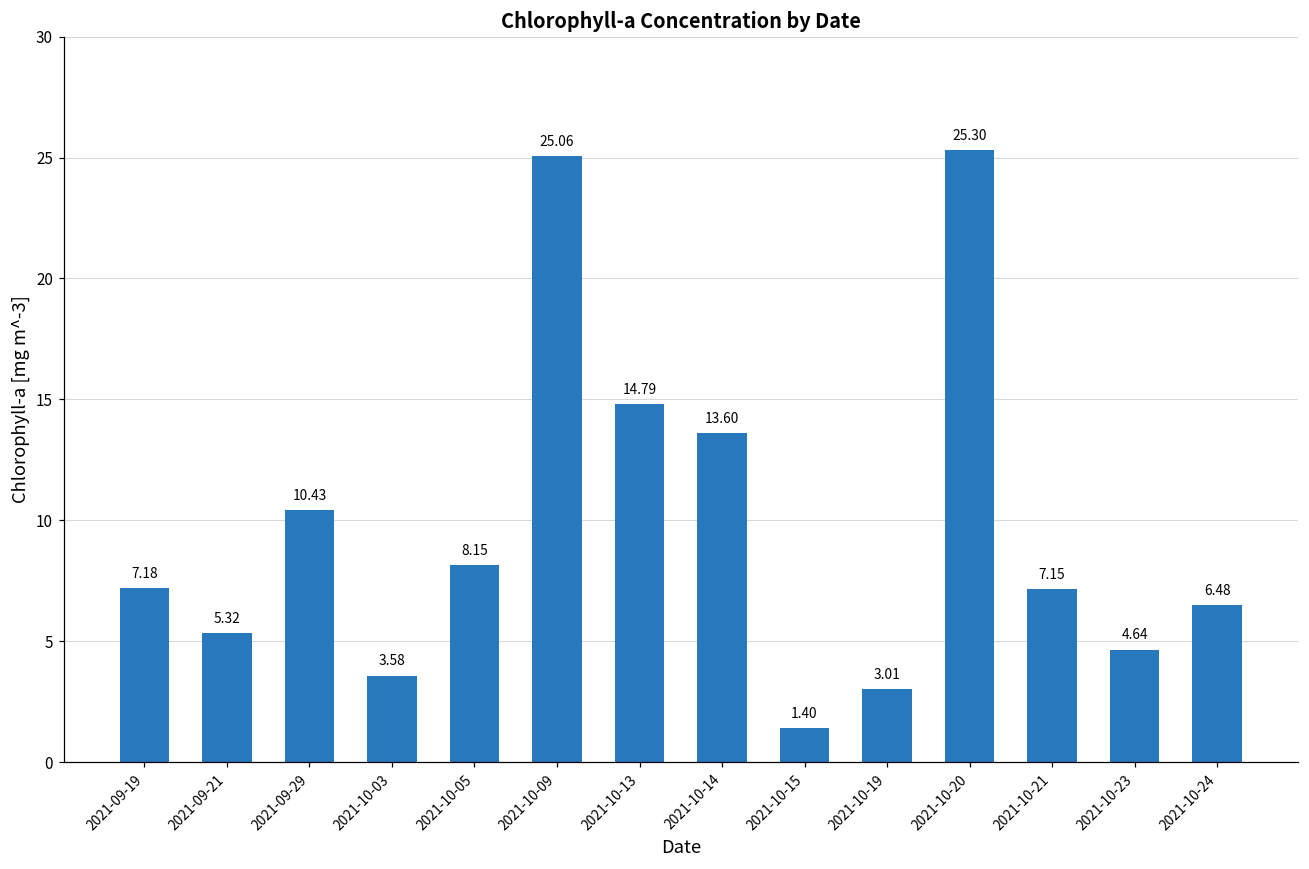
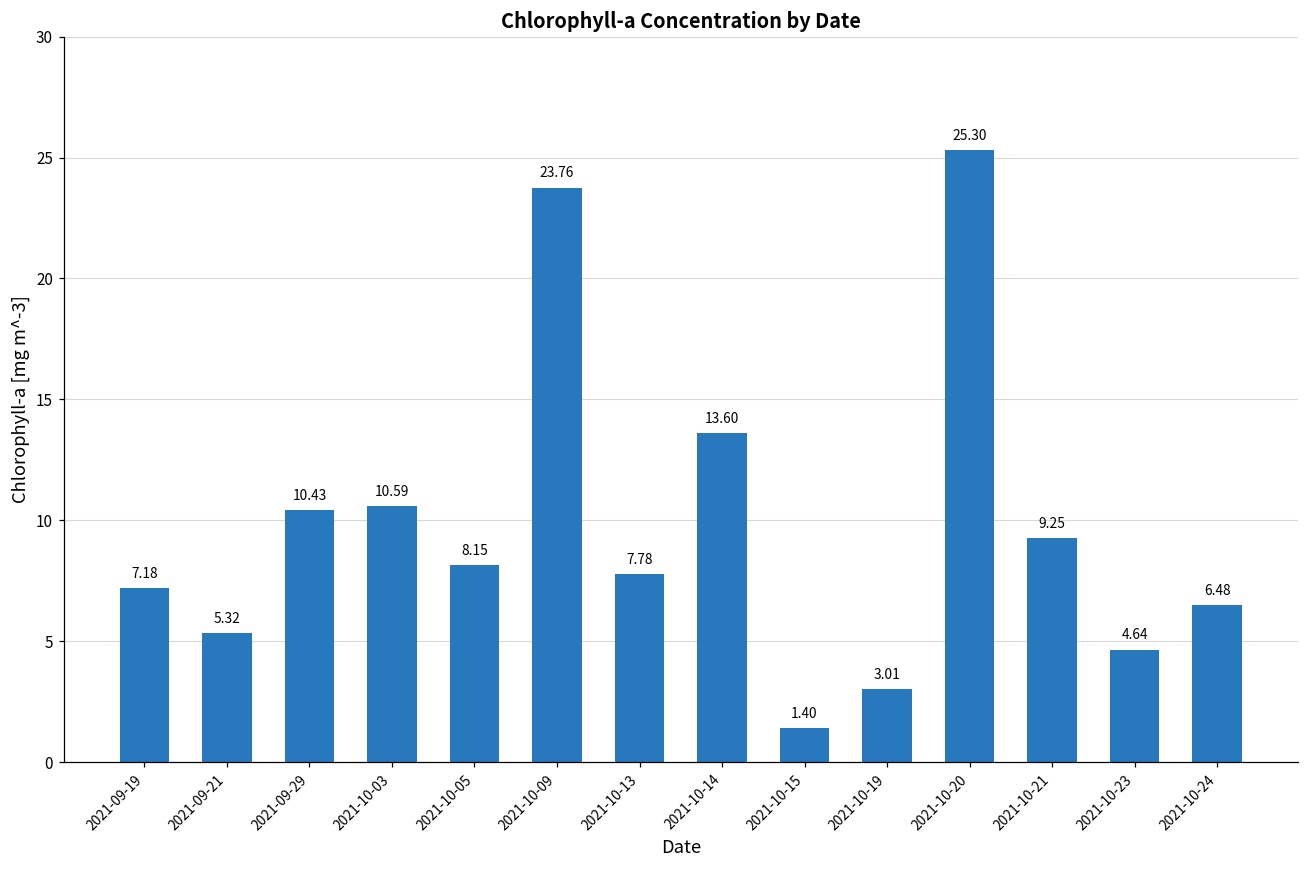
  {
    "2021-09-19": 7.18,
    "2021-09-21": 5.32,
    "2021-09-29": 10.43,
-   "2021-10-03": 3.58,
+   "2021-10-03": 10.59,
    "2021-10-05": 8.15,
-   "2021-10-09": 25.06,
-   "2021-10-13": 14.79,
+   "2021-10-09": 23.76,
+   "2021-10-13": 7.78,
    "2021-10-14": 13.60,
    "2021-10-15": 1.40,
    "2021-10-19": 3.01,
    "2021-10-20": 25.30,
-   "2021-10-21": 7.15,
+   "2021-10-21": 9.25,
    "2021-10-23": 4.64,
    "2021-10-24": 6.48
  }
